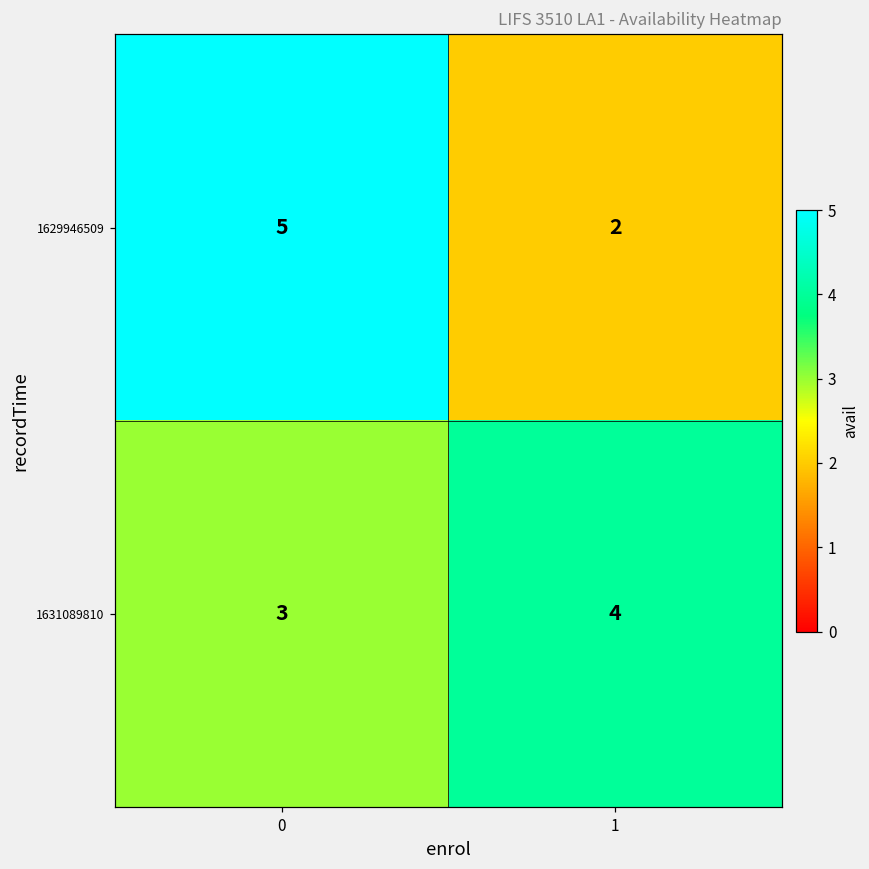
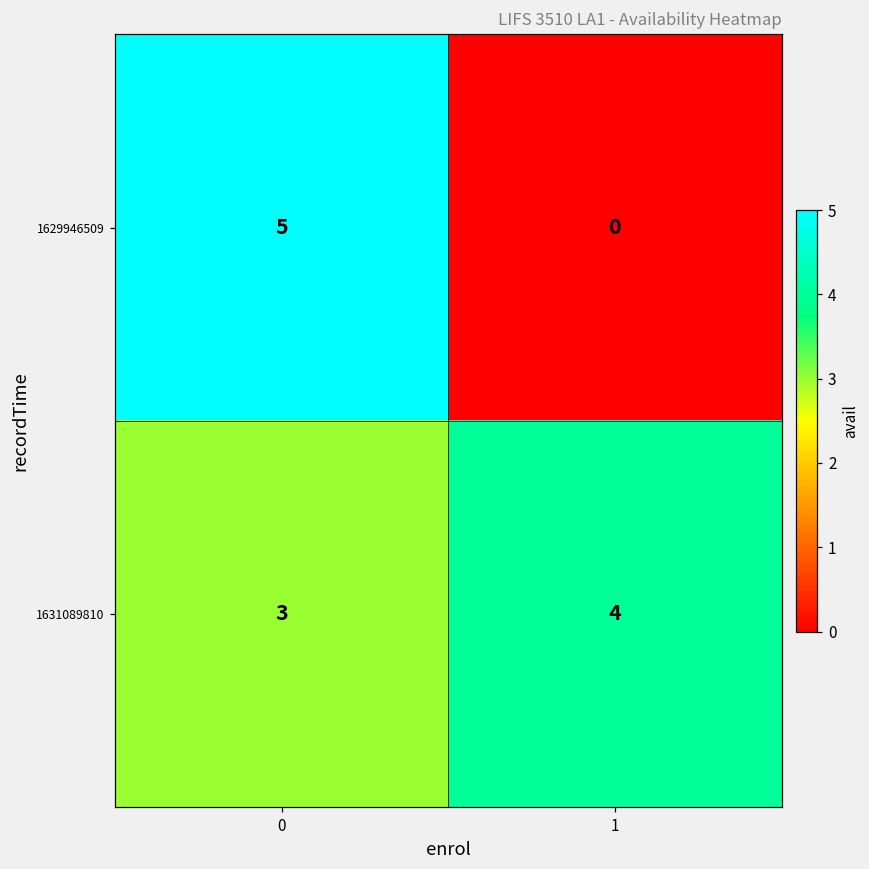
  {
    "1629946509": {
      "0": 5,
-     "1": 2
+     "1": 0
    },
    "1631089810": {
      "0": 3,
      "1": 4
    }
  }
